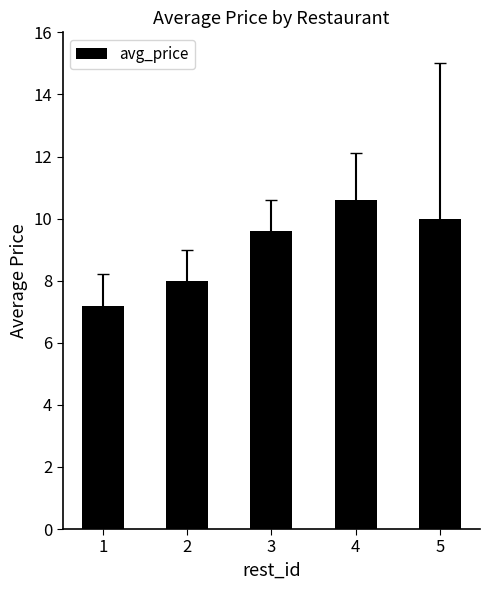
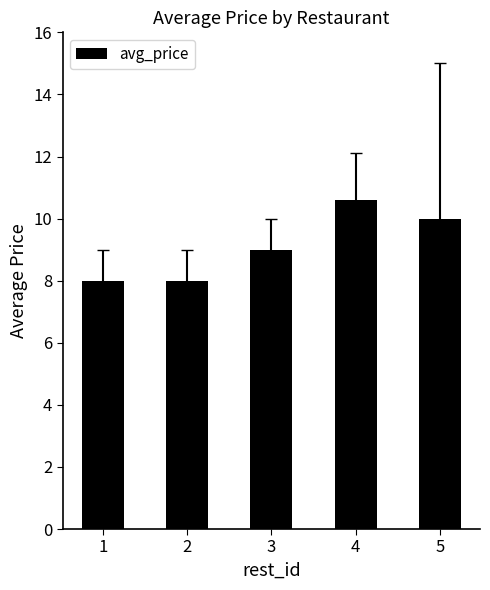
  {
    "avg_price": {
-     "1": 7.2,
+     "1": 8.0,
      "2": 8.0,
-     "3": 9.6,
+     "3": 9.0,
      "4": 10.6,
      "5": 10.0
    }
  }
